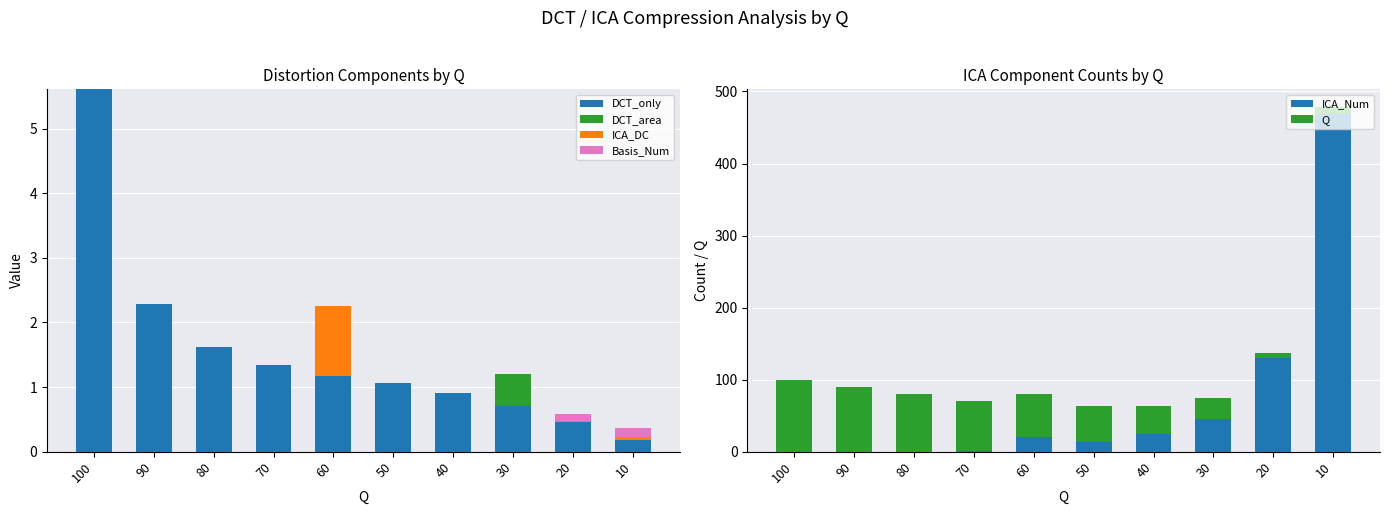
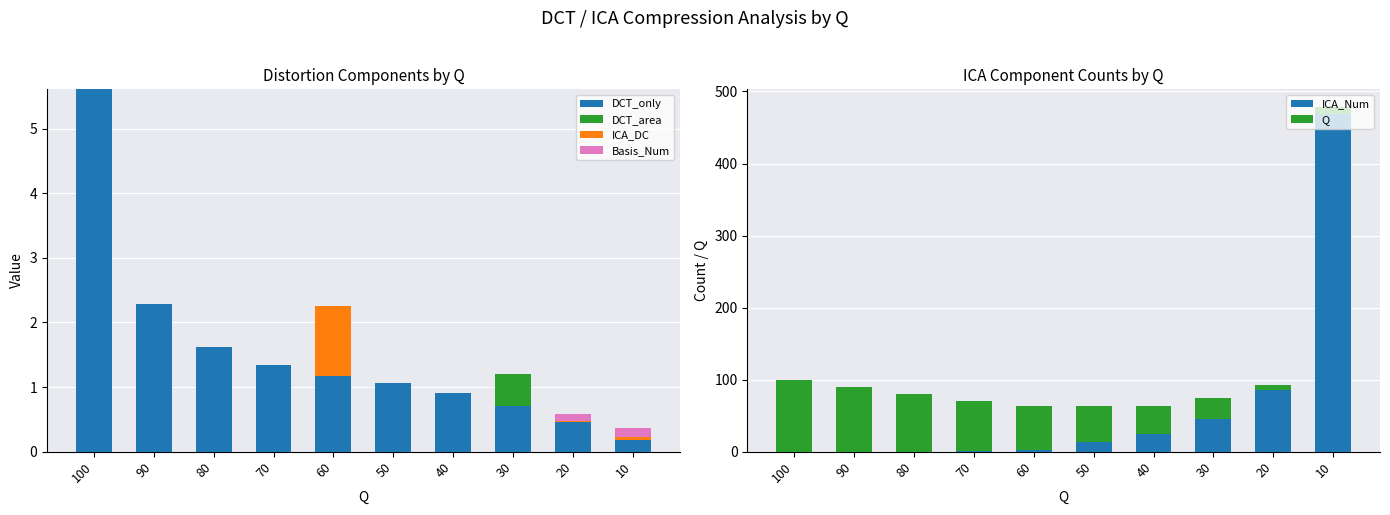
  {
    "Distortion Components by Q": {
      "DCT_only": {
        "100": 5.6,
        "90": 2.3,
        "80": 1.6,
        "70": 1.3,
        "60": 1.2,
        "50": 1.1,
        "40": 0.9,
        "30": 0.7,
        "20": 0.5,
        "10": 0.2
      },
      "DCT_area": {
        "100": 0.0,
        "90": 0.0,
        "80": 0.0,
        "70": 0.0,
        "60": 0.0,
        "50": 0.0,
        "40": 0.0,
        "30": 0.5
      },
      "ICA_DC": {
        "100": 0.0,
        "90": 0.0,
        "80": 0.0,
        "60": 1.1,
        "10": 0.0
      },
      "Basis_Num": {
        "100": 0.0,
        "90": 0.0,
        "80": 0.0,
        "70": 0.0,
        "60": 0.0,
        "50": 0.0,
        "40": 0.0,
        "30": 0.0,
        "20": 0.1,
        "10": 0.1
      }
    },
    "ICA Component Counts by Q": {
      "ICA_Num": {
        "100": 0,
        "90": 0,
        "80": 0,
-       "60": 20,
+       "60": 0,
        "50": 10,
        "40": 20,
        "30": 50,
-       "20": 130
+       "20": 90
      },
      "Q": {
        "100": 100,
        "90": 90,
        "80": 80,
        "70": 70,
        "60": 60,
        "50": 50,
        "40": 40,
        "30": 30,
        "20": 10
      }
    }
  }
